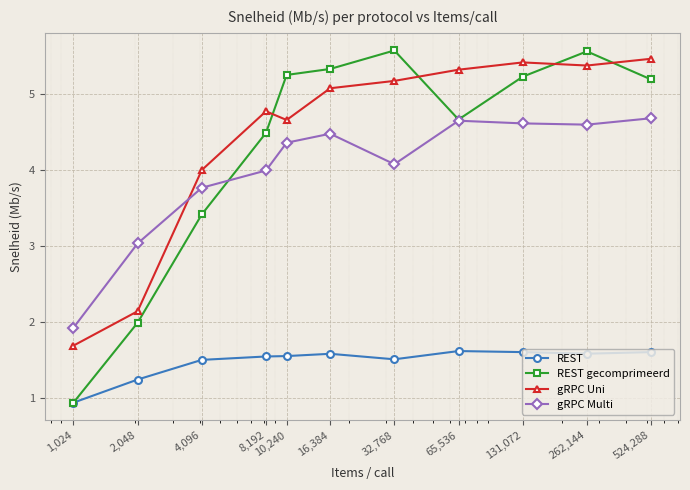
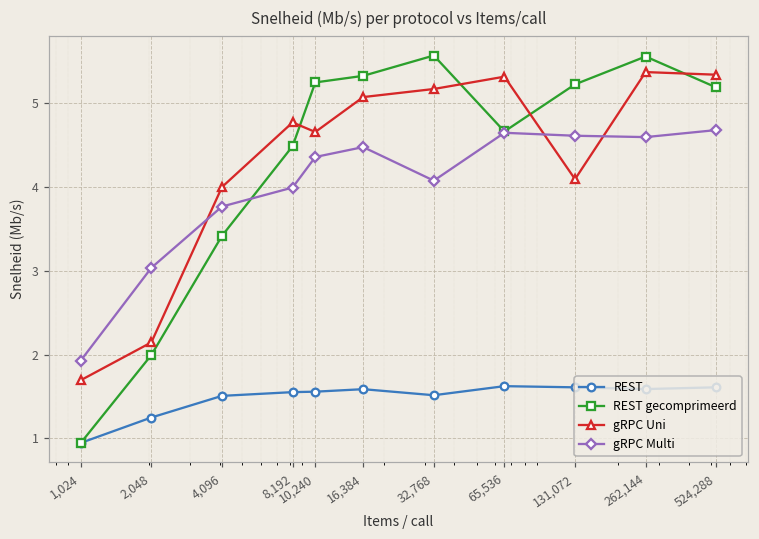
  {
    "REST": {
      "2,048": 1.2,
      "4,096": 1.5,
      "8,192": 1.6,
      "10,240": 1.6,
      "16,384": 1.6,
      "32,768": 1.5,
      "65,536": 1.6
    },
    "REST gecomprimeerd": {
      "2,048": 2.0,
      "4,096": 3.4,
      "8,192": 4.5,
      "10,240": 5.2,
      "16,384": 5.3,
      "32,768": 5.6,
      "131,072": 5.2,
      "262,144": 5.6,
      "524,288": 5.2
    },
    "gRPC Uni": {
      "1,024": 1.7,
      "2,048": 2.1,
      "4,096": 4.0,
      "8,192": 4.8,
      "10,240": 4.7,
      "16,384": 5.1,
      "32,768": 5.2,
      "65,536": 5.3,
-     "131,072": 5.4,
+     "131,072": 4.1,
      "262,144": 5.4,
-     "524,288": 5.5
+     "524,288": 5.3
    },
    "gRPC Multi": {
      "1,024": 1.9,
      "2,048": 3.0,
      "4,096": 3.8,
      "8,192": 4.0,
      "10,240": 4.4,
      "16,384": 4.5,
      "32,768": 4.1,
      "131,072": 4.6,
      "262,144": 4.6,
      "524,288": 4.7
    }
  }
